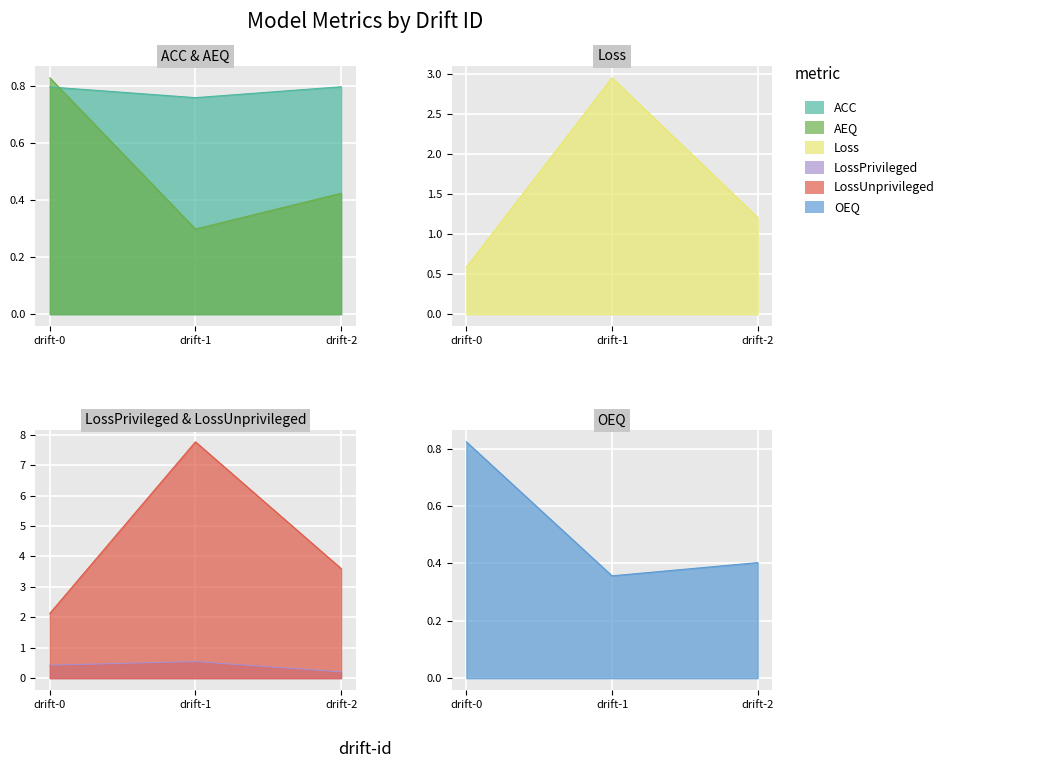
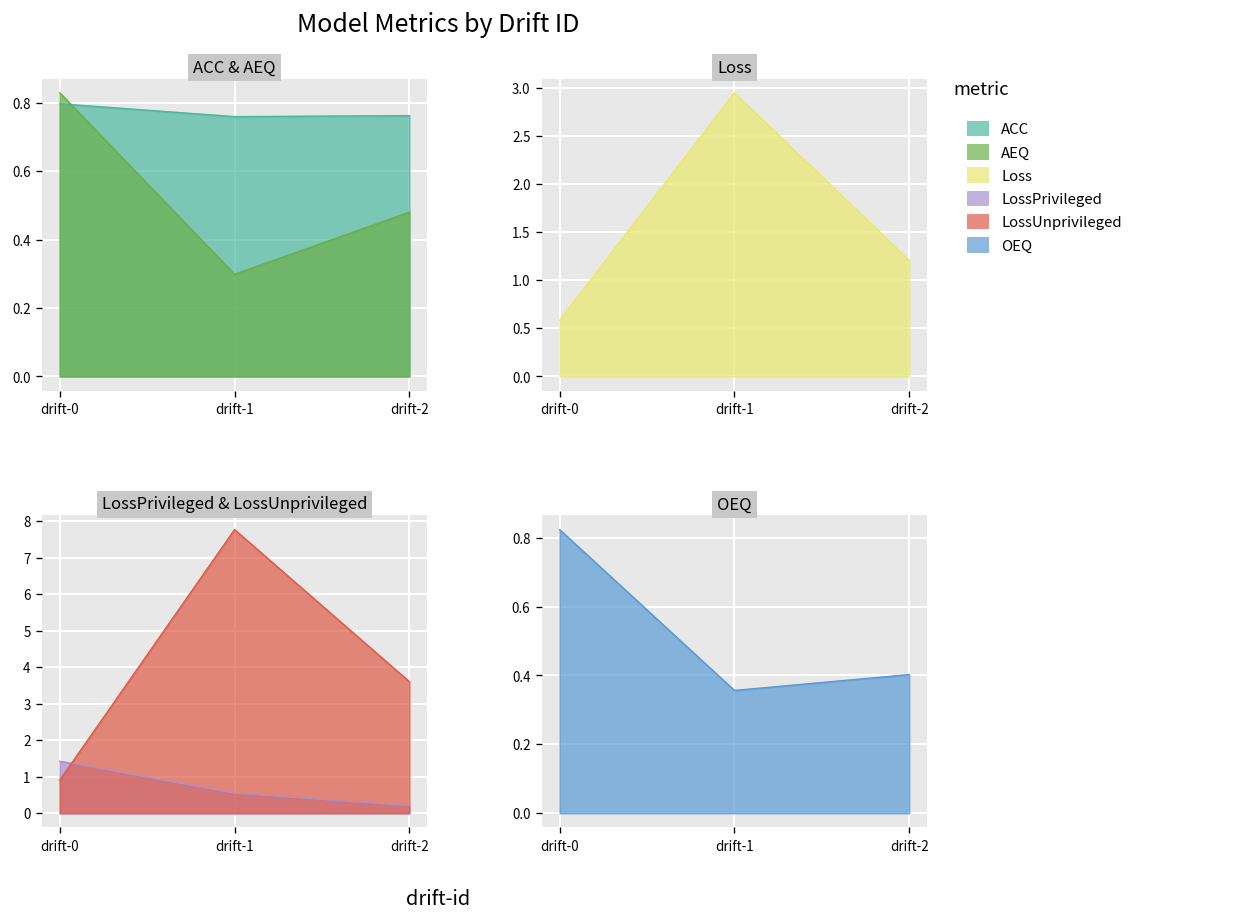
  {
    "ACC & AEQ": {
      "ACC": {
        "drift-0": 0.80,
        "drift-1": 0.76,
-       "drift-2": 0.80
+       "drift-2": 0.76
      },
      "AEQ": {
        "drift-0": 0.83,
        "drift-1": 0.30,
-       "drift-2": 0.42
+       "drift-2": 0.48
      }
    },
    "Loss": {
      "drift-0": 0.6,
      "drift-1": 3.0,
      "drift-2": 1.2
    },
    "LossPrivileged & LossUnprivileged": {
      "LossPrivileged": {
-       "drift-0": 0.4,
+       "drift-0": 1.4,
        "drift-1": 0.5,
        "drift-2": 0.2
      },
      "LossUnprivileged": {
-       "drift-0": 2.1,
+       "drift-0": 0.9,
        "drift-1": 7.8,
        "drift-2": 3.6
      }
    },
    "OEQ": {
      "drift-0": 0.82,
      "drift-1": 0.36,
      "drift-2": 0.40
    }
  }
